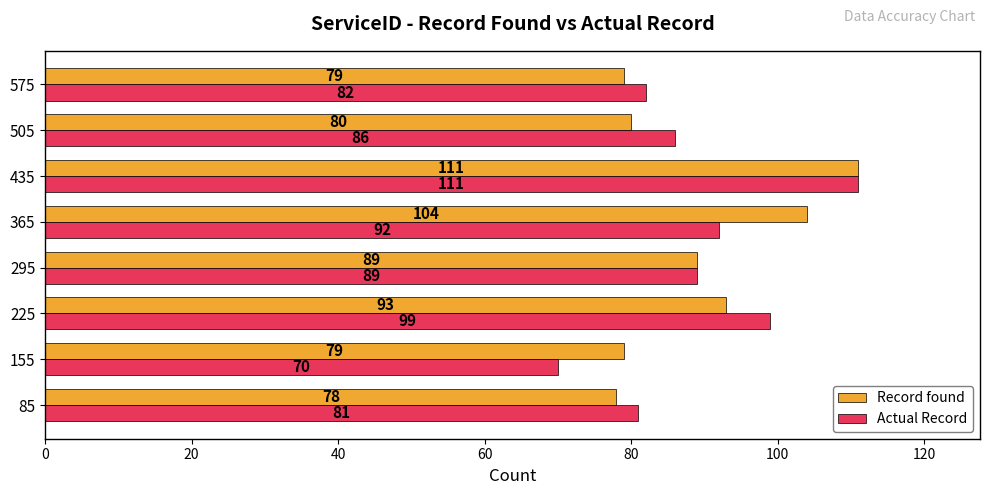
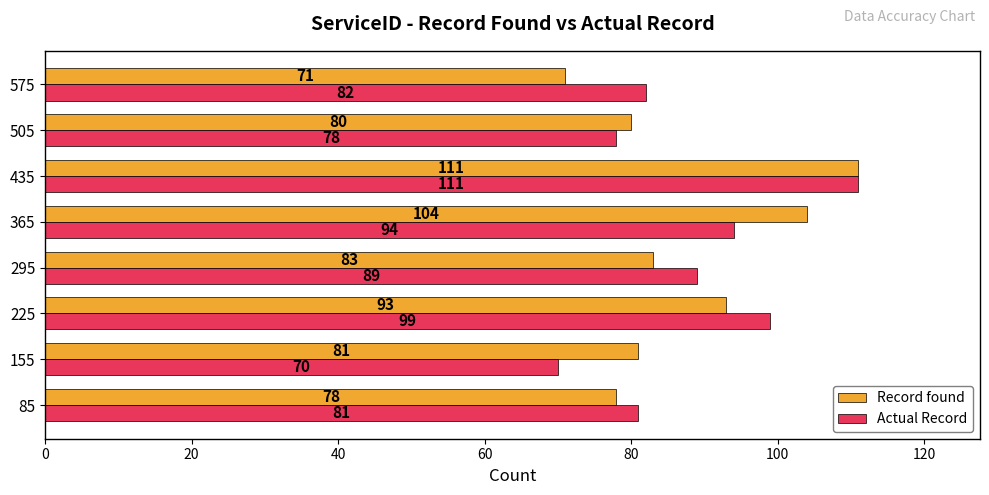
  {
    "Record found": {
-     "575": 79,
+     "575": 71,
      "505": 80,
      "435": 111,
      "365": 104,
-     "295": 89,
+     "295": 83,
      "225": 93,
-     "155": 79,
+     "155": 81,
      "85": 78
    },
    "Actual Record": {
      "575": 82,
-     "505": 86,
+     "505": 78,
      "435": 111,
-     "365": 92,
+     "365": 94,
      "295": 89,
      "225": 99,
      "155": 70,
      "85": 81
    }
  }
